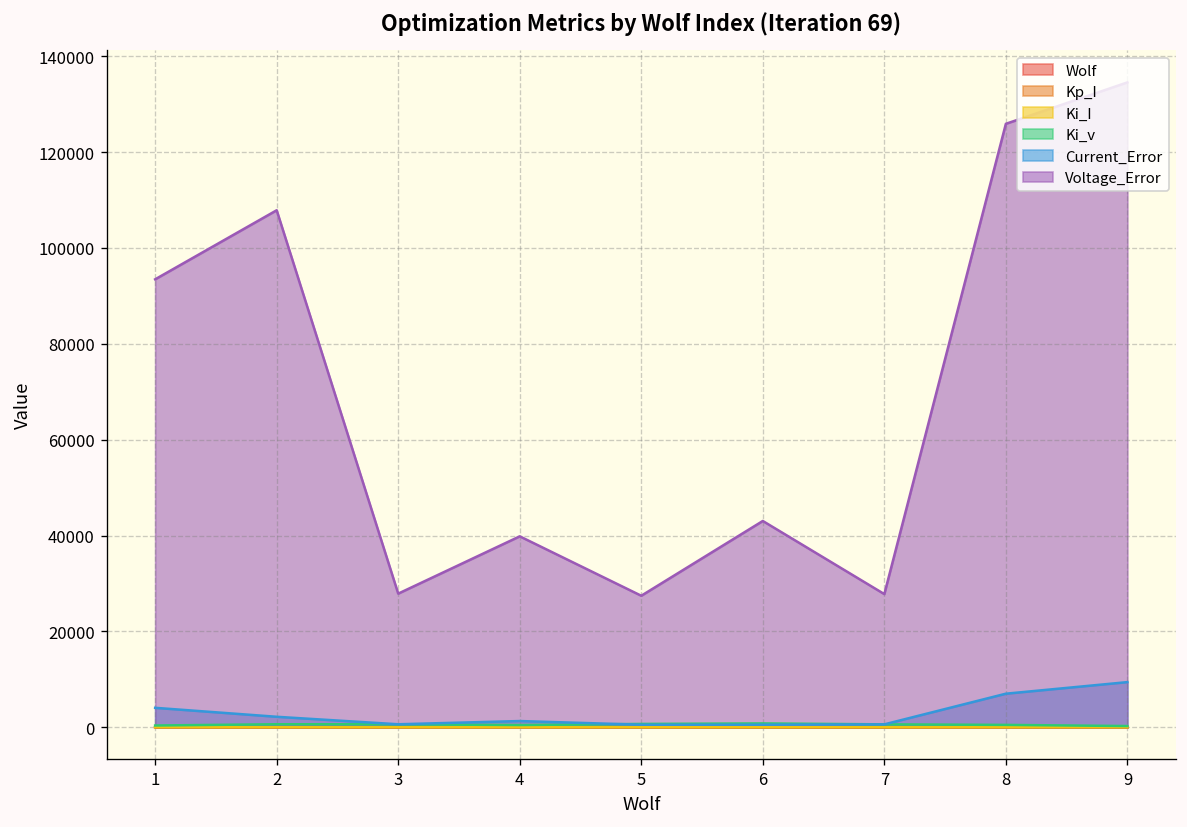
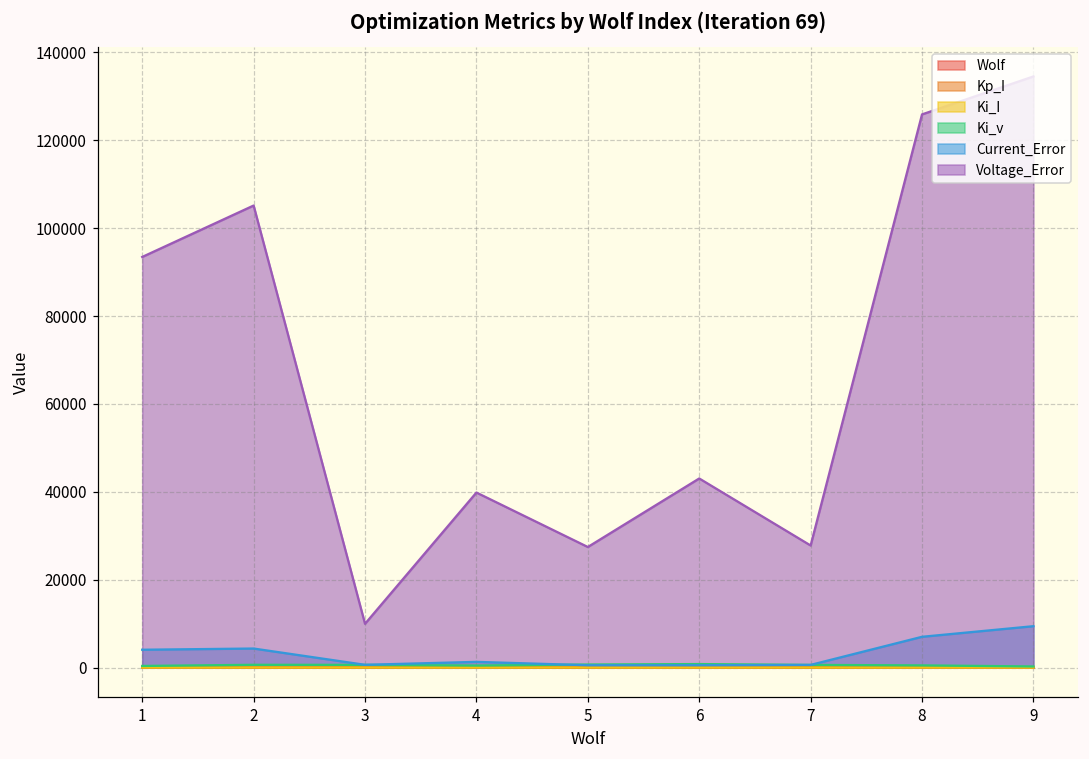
  {
    "Current_Error": {
      "1": 4000,
-     "2": 2000,
+     "2": 4000,
      "4": 1000,
      "8": 7000,
      "9": 9000
    },
    "Voltage_Error": {
      "1": 93000,
-     "2": 108000,
-     "3": 28000,
+     "2": 105000,
+     "3": 10000,
      "4": 40000,
      "5": 27000,
      "6": 43000,
      "7": 28000,
      "8": 126000
    }
  }
